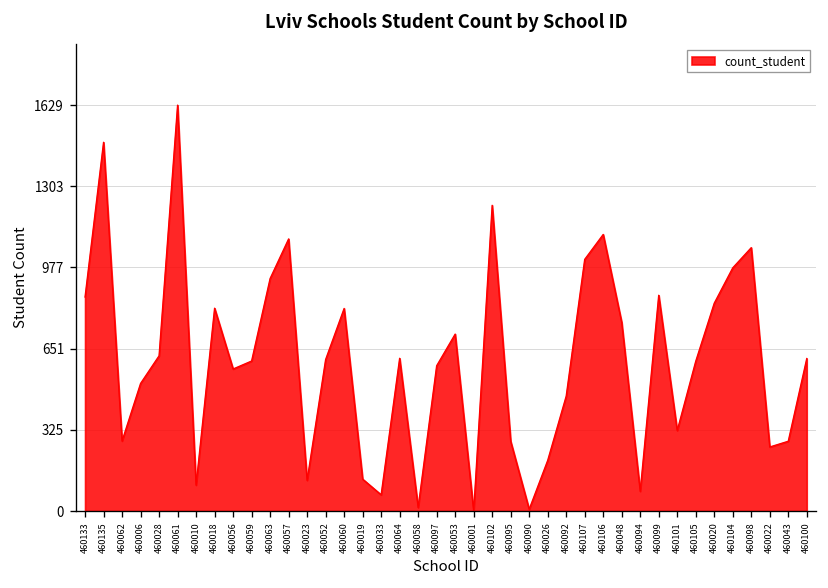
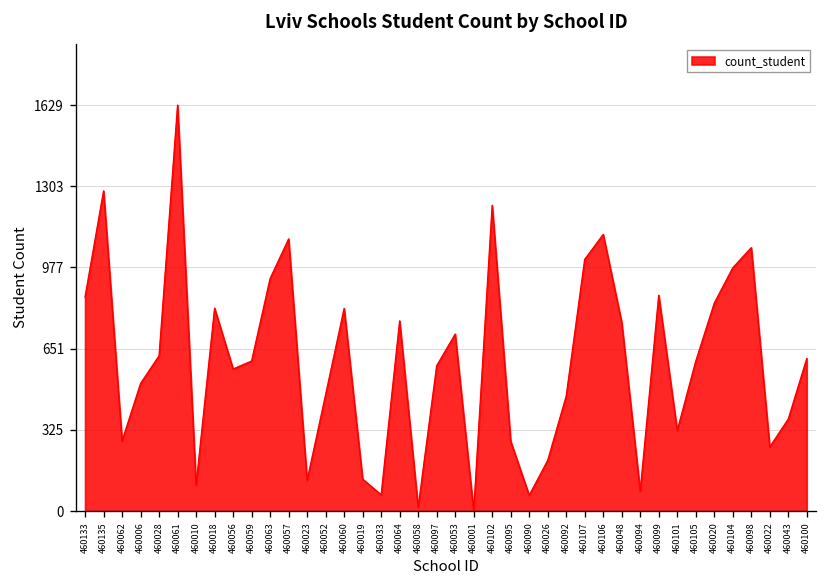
  {
    "460133": 860,
-   "460135": 1480,
+   "460135": 1290,
    "460062": 280,
    "460006": 510,
    "460028": 620,
    "460061": 1630,
    "460010": 100,
    "460018": 810,
    "460056": 570,
    "460059": 600,
    "460063": 930,
    "460057": 1090,
    "460023": 120,
-   "460052": 610,
+   "460052": 470,
    "460060": 810,
    "460019": 130,
    "460033": 70,
-   "460064": 610,
+   "460064": 760,
    "460058": 10,
    "460097": 580,
    "460053": 710,
    "460001": 0,
    "460102": 1230,
    "460095": 280,
-   "460090": 10,
+   "460090": 60,
    "460026": 200,
    "460092": 460,
    "460107": 1010,
    "460106": 1110,
    "460048": 760,
    "460094": 80,
    "460099": 870,
    "460101": 320,
    "460105": 600,
    "460020": 830,
    "460104": 980,
    "460098": 1060,
    "460022": 260,
-   "460043": 280,
+   "460043": 370,
    "460100": 610
  }
